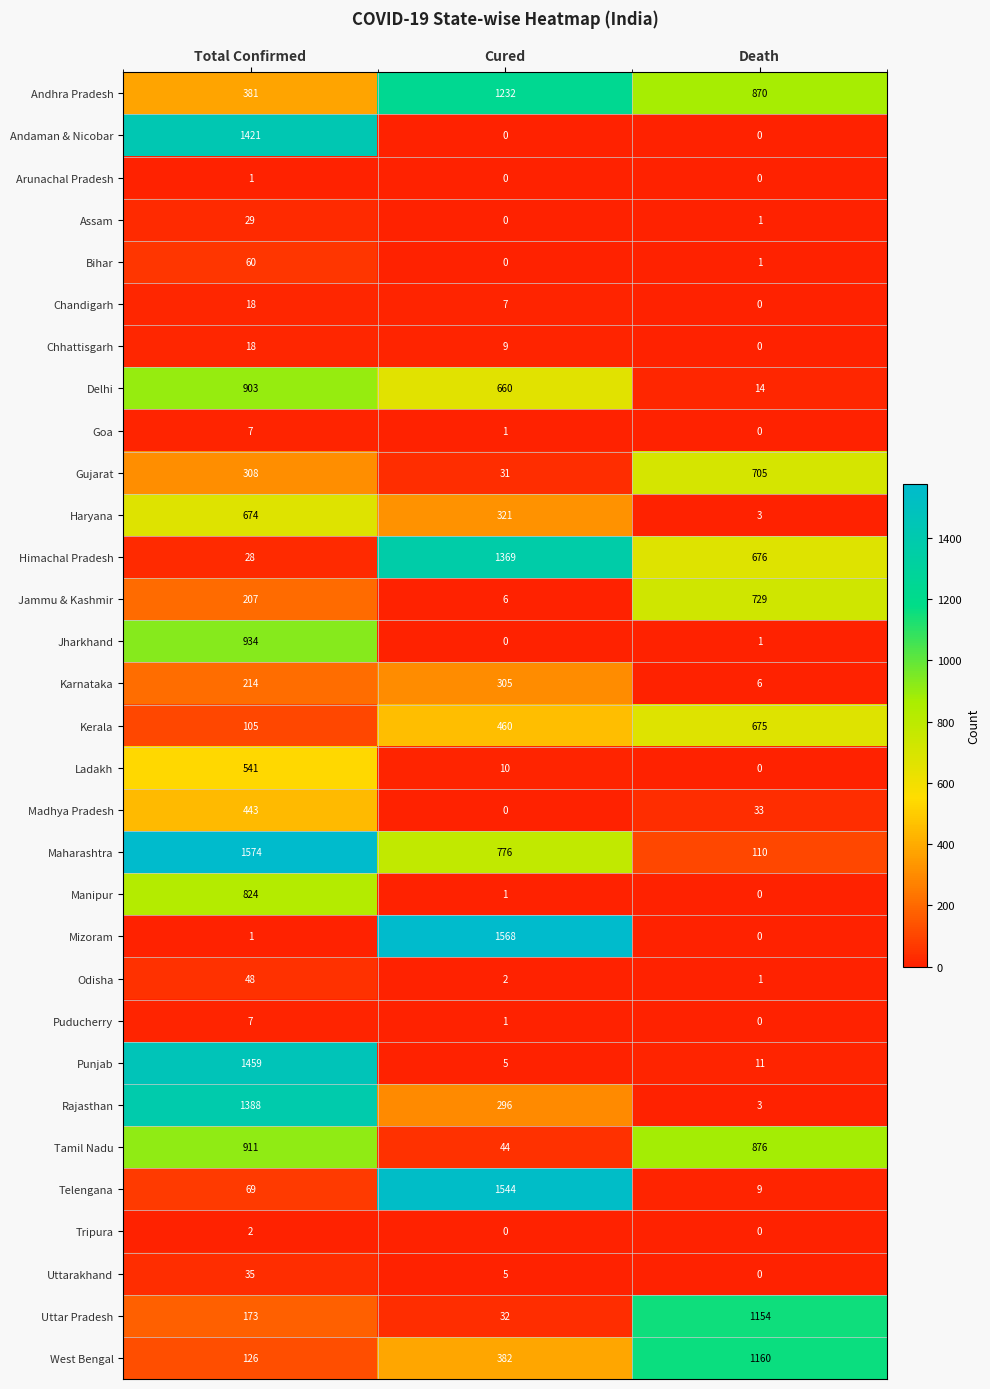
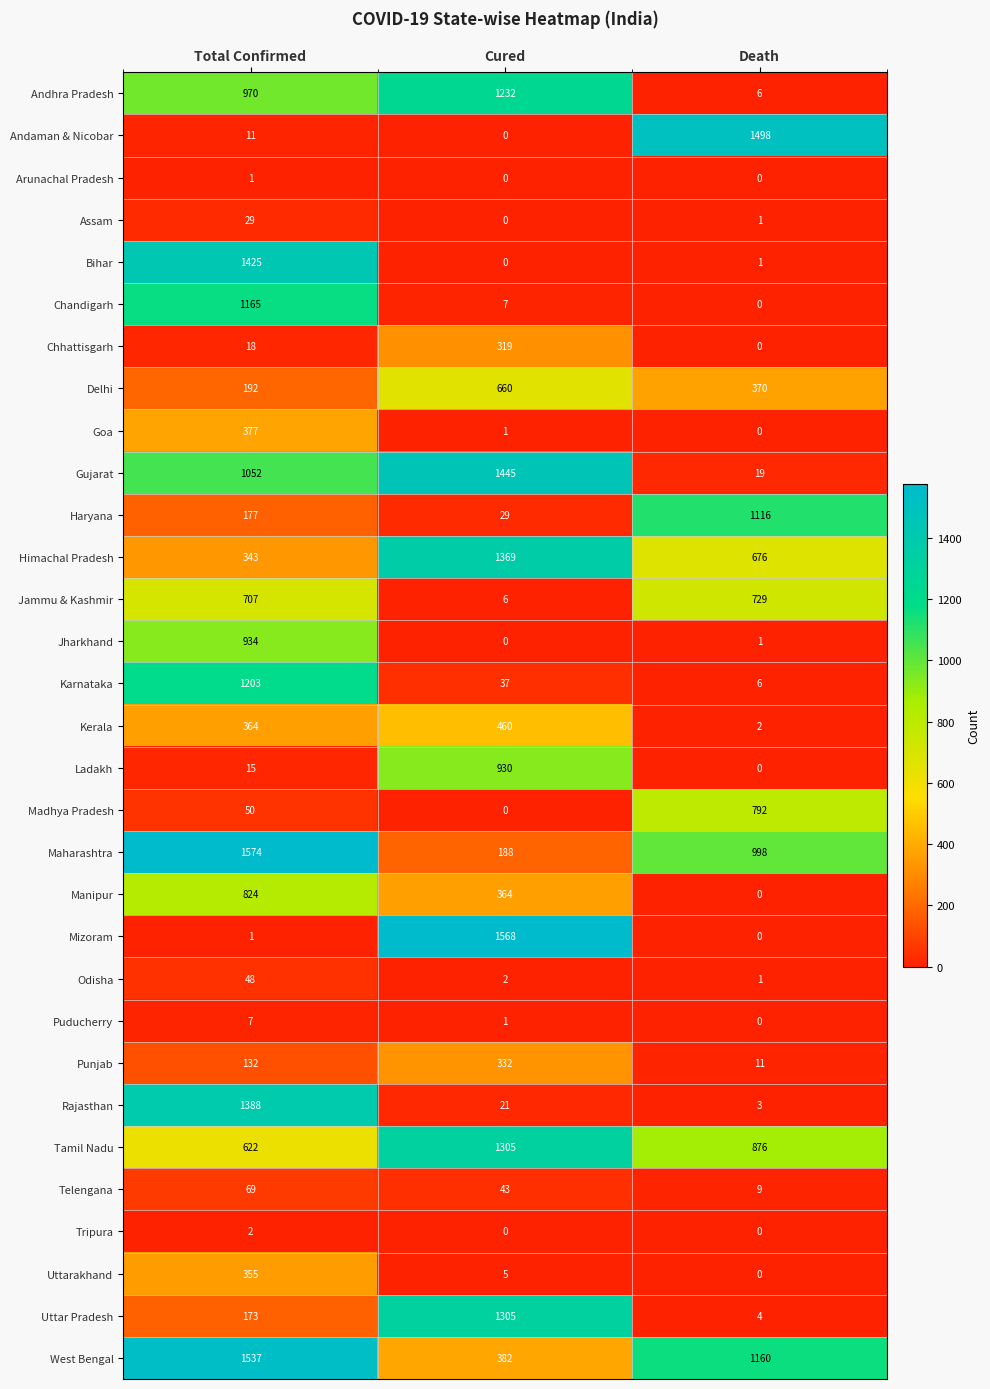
  {
    "Andhra Pradesh": {
-     "Total Confirmed": 381,
+     "Total Confirmed": 970,
      "Cured": 1232,
-     "Death": 870
+     "Death": 6
    },
    "Andaman & Nicobar": {
-     "Total Confirmed": 1421,
+     "Total Confirmed": 11,
      "Cured": 0,
-     "Death": 0
+     "Death": 1498
    },
    "Arunachal Pradesh": {
      "Total Confirmed": 1,
      "Cured": 0,
      "Death": 0
    },
    "Assam": {
      "Total Confirmed": 29,
      "Cured": 0,
      "Death": 1
    },
    "Bihar": {
-     "Total Confirmed": 60,
+     "Total Confirmed": 1425,
      "Cured": 0,
      "Death": 1
    },
    "Chandigarh": {
-     "Total Confirmed": 18,
+     "Total Confirmed": 1165,
      "Cured": 7,
      "Death": 0
    },
    "Chhattisgarh": {
      "Total Confirmed": 18,
-     "Cured": 9,
+     "Cured": 319,
      "Death": 0
    },
    "Delhi": {
-     "Total Confirmed": 903,
+     "Total Confirmed": 192,
      "Cured": 660,
-     "Death": 14
+     "Death": 370
    },
    "Goa": {
-     "Total Confirmed": 7,
+     "Total Confirmed": 377,
      "Cured": 1,
      "Death": 0
    },
    "Gujarat": {
-     "Total Confirmed": 308,
-     "Cured": 31,
-     "Death": 705
+     "Total Confirmed": 1052,
+     "Cured": 1445,
+     "Death": 19
    },
    "Haryana": {
-     "Total Confirmed": 674,
-     "Cured": 321,
-     "Death": 3
+     "Total Confirmed": 177,
+     "Cured": 29,
+     "Death": 1116
    },
    "Himachal Pradesh": {
-     "Total Confirmed": 28,
+     "Total Confirmed": 343,
      "Cured": 1369,
      "Death": 676
    },
    "Jammu & Kashmir": {
-     "Total Confirmed": 207,
+     "Total Confirmed": 707,
      "Cured": 6,
      "Death": 729
    },
    "Jharkhand": {
      "Total Confirmed": 934,
      "Cured": 0,
      "Death": 1
    },
    "Karnataka": {
-     "Total Confirmed": 214,
-     "Cured": 305,
+     "Total Confirmed": 1203,
+     "Cured": 37,
      "Death": 6
    },
    "Kerala": {
-     "Total Confirmed": 105,
+     "Total Confirmed": 364,
      "Cured": 460,
-     "Death": 675
+     "Death": 2
    },
    "Ladakh": {
-     "Total Confirmed": 541,
-     "Cured": 10,
+     "Total Confirmed": 15,
+     "Cured": 930,
      "Death": 0
    },
    "Madhya Pradesh": {
-     "Total Confirmed": 443,
+     "Total Confirmed": 50,
      "Cured": 0,
-     "Death": 33
+     "Death": 792
    },
    "Maharashtra": {
      "Total Confirmed": 1574,
-     "Cured": 776,
-     "Death": 110
+     "Cured": 188,
+     "Death": 998
    },
    "Manipur": {
      "Total Confirmed": 824,
-     "Cured": 1,
+     "Cured": 364,
      "Death": 0
    },
    "Mizoram": {
      "Total Confirmed": 1,
      "Cured": 1568,
      "Death": 0
    },
    "Odisha": {
      "Total Confirmed": 48,
      "Cured": 2,
      "Death": 1
    },
    "Puducherry": {
      "Total Confirmed": 7,
      "Cured": 1,
      "Death": 0
    },
    "Punjab": {
-     "Total Confirmed": 1459,
-     "Cured": 5,
+     "Total Confirmed": 132,
+     "Cured": 332,
      "Death": 11
    },
    "Rajasthan": {
      "Total Confirmed": 1388,
-     "Cured": 296,
+     "Cured": 21,
      "Death": 3
    },
    "Tamil Nadu": {
-     "Total Confirmed": 911,
-     "Cured": 44,
+     "Total Confirmed": 622,
+     "Cured": 1305,
      "Death": 876
    },
    "Telengana": {
      "Total Confirmed": 69,
-     "Cured": 1544,
+     "Cured": 43,
      "Death": 9
    },
    "Tripura": {
      "Total Confirmed": 2,
      "Cured": 0,
      "Death": 0
    },
    "Uttarakhand": {
-     "Total Confirmed": 35,
+     "Total Confirmed": 355,
      "Cured": 5,
      "Death": 0
    },
    "Uttar Pradesh": {
      "Total Confirmed": 173,
-     "Cured": 32,
-     "Death": 1154
+     "Cured": 1305,
+     "Death": 4
    },
    "West Bengal": {
-     "Total Confirmed": 126,
+     "Total Confirmed": 1537,
      "Cured": 382,
      "Death": 1160
    }
  }
